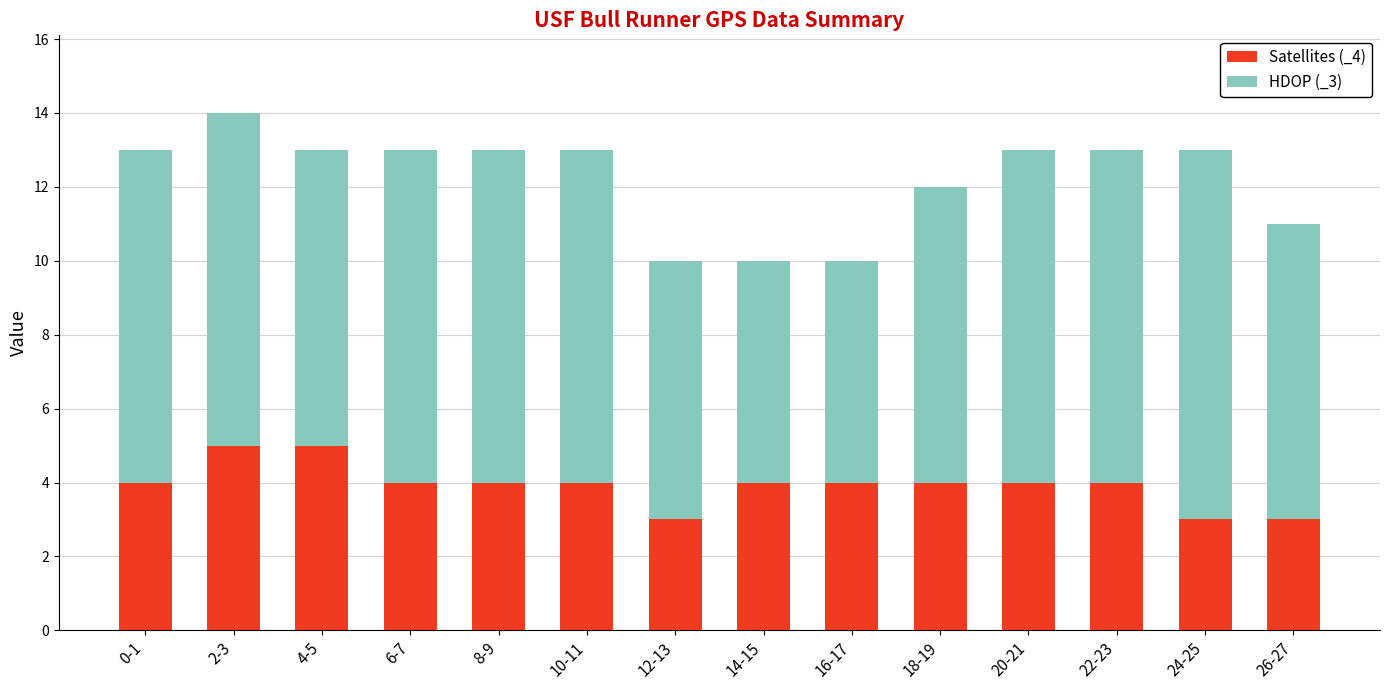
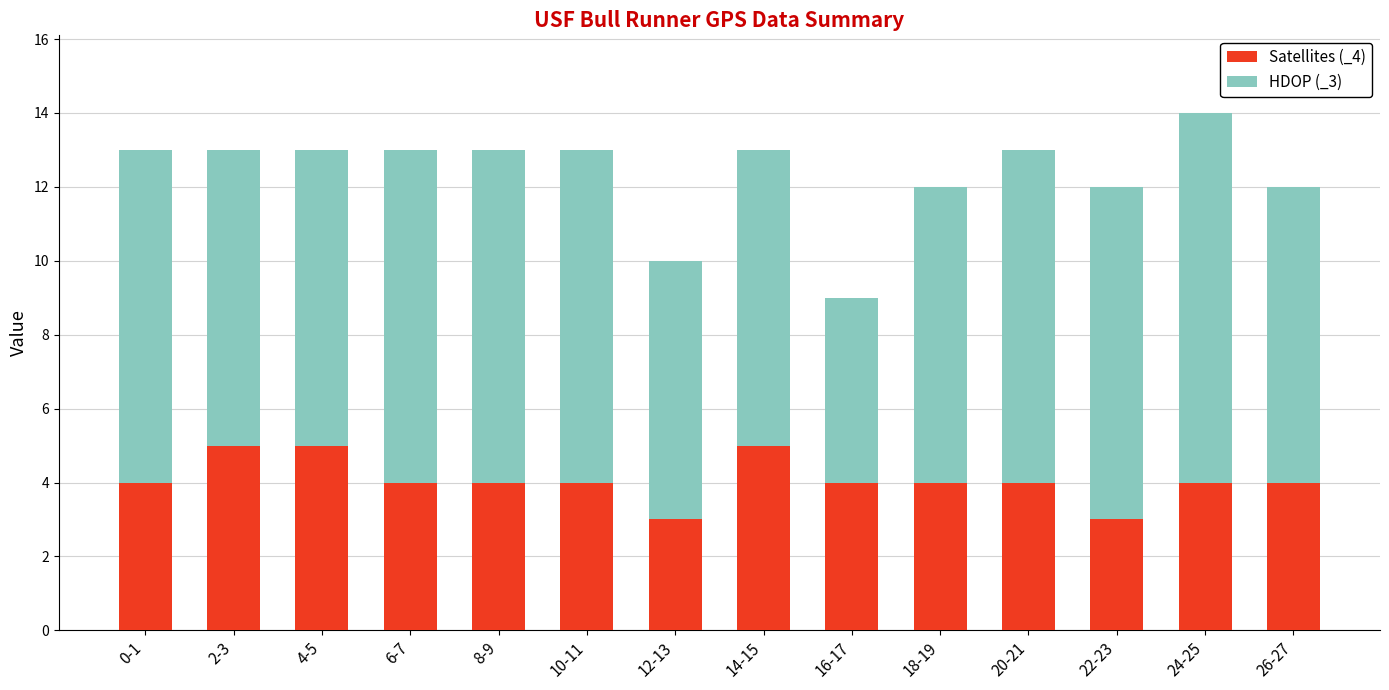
  {
    "Satellites (_4)": {
      "0-1": 4,
      "2-3": 5,
      "4-5": 5,
      "6-7": 4,
      "8-9": 4,
      "10-11": 4,
      "12-13": 3,
-     "14-15": 4,
+     "14-15": 5,
      "16-17": 4,
      "18-19": 4,
      "20-21": 4,
-     "22-23": 4,
-     "24-25": 3,
-     "26-27": 3
+     "22-23": 3,
+     "24-25": 4,
+     "26-27": 4
    },
    "HDOP (_3)": {
      "0-1": 9,
-     "2-3": 9,
+     "2-3": 8,
      "4-5": 8,
      "6-7": 9,
      "8-9": 9,
      "10-11": 9,
      "12-13": 7,
-     "14-15": 6,
-     "16-17": 6,
+     "14-15": 8,
+     "16-17": 5,
      "18-19": 8,
      "20-21": 9,
      "22-23": 9,
      "24-25": 10,
      "26-27": 8
    }
  }
